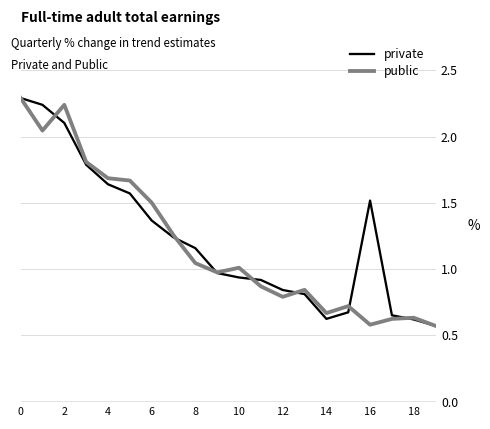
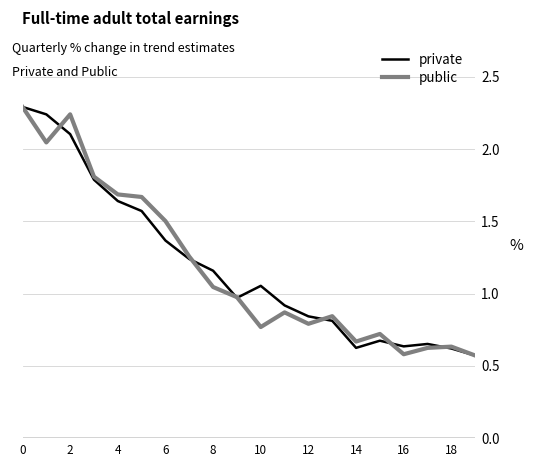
  {
    "private": {
      "2": 2.10,
      "4": 1.64,
      "6": 1.37,
      "8": 1.16,
-     "10": 0.94,
+     "10": 1.05,
      "12": 0.84,
      "14": 0.62,
-     "16": 1.52
+     "16": 0.64
    },
    "public": {
      "2": 2.24,
      "4": 1.69,
      "6": 1.50,
      "8": 1.05,
-     "10": 1.01,
+     "10": 0.77,
      "12": 0.79,
      "14": 0.67,
      "16": 0.58
    }
  }
